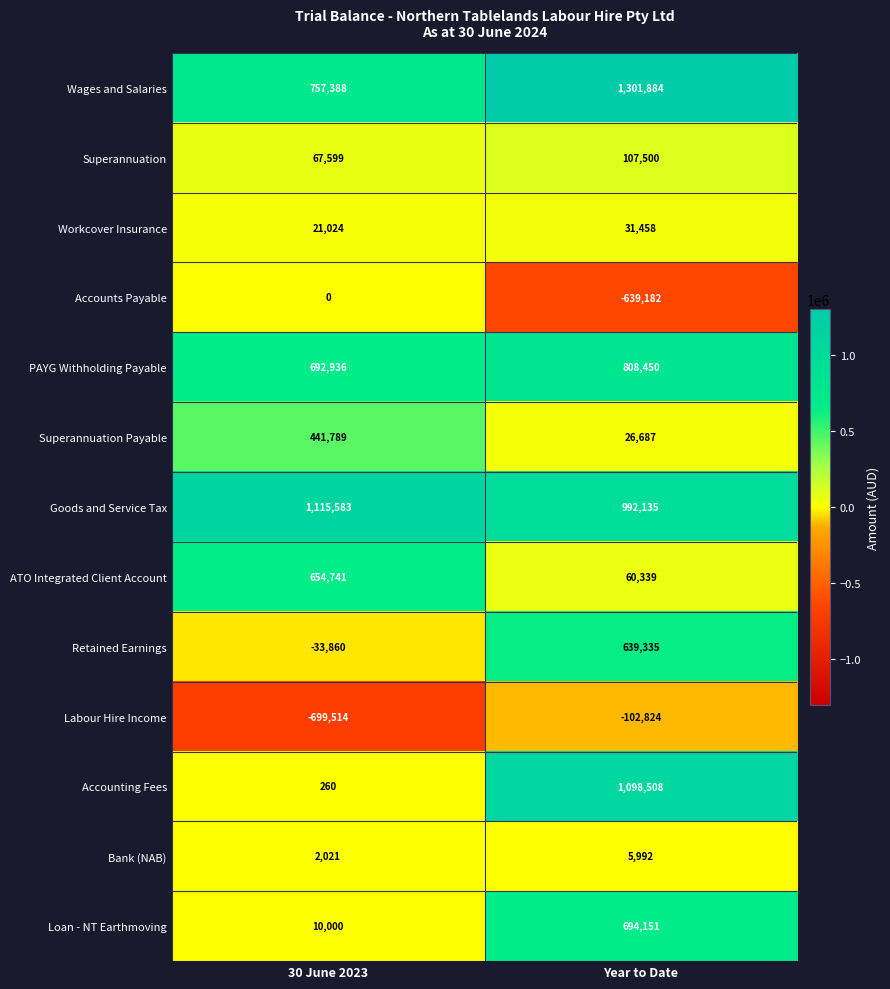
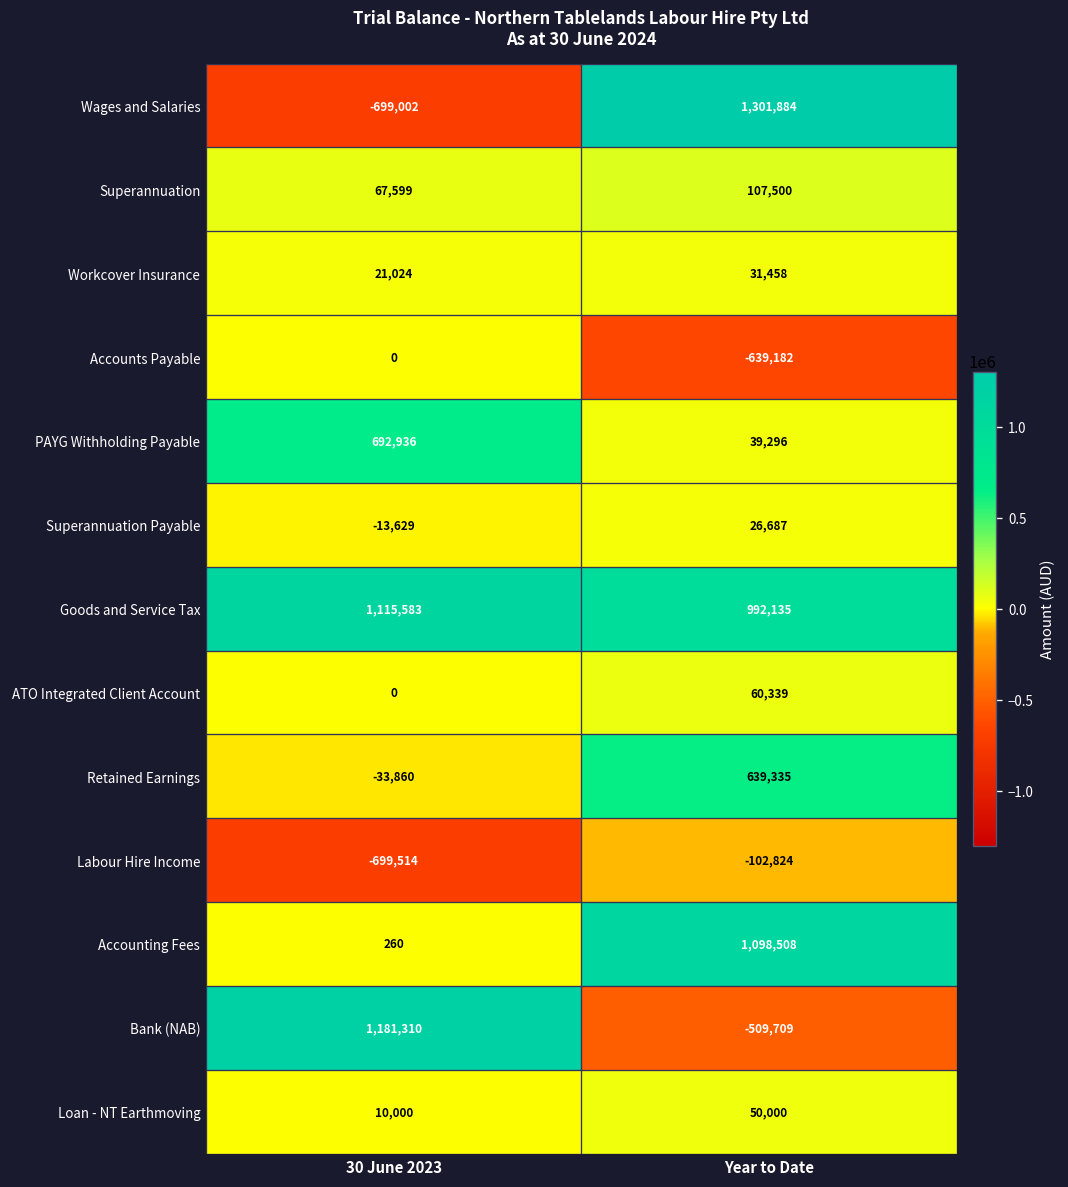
  {
    "Wages and Salaries": {
-     "30 June 2023": "757,388",
+     "30 June 2023": "-699,002",
      "Year to Date": "1,301,884"
    },
    "Superannuation": {
      "30 June 2023": "67,599",
      "Year to Date": "107,500"
    },
    "Workcover Insurance": {
      "30 June 2023": "21,024",
      "Year to Date": "31,458"
    },
    "Accounts Payable": {
      "30 June 2023": "0",
      "Year to Date": "-639,182"
    },
    "PAYG Withholding Payable": {
      "30 June 2023": "692,936",
-     "Year to Date": "808,450"
+     "Year to Date": "39,296"
    },
    "Superannuation Payable": {
-     "30 June 2023": "441,789",
+     "30 June 2023": "-13,629",
      "Year to Date": "26,687"
    },
    "Goods and Service Tax": {
      "30 June 2023": "1,115,583",
      "Year to Date": "992,135"
    },
    "ATO Integrated Client Account": {
-     "30 June 2023": "654,741",
+     "30 June 2023": "0",
      "Year to Date": "60,339"
    },
    "Retained Earnings": {
      "30 June 2023": "-33,860",
      "Year to Date": "639,335"
    },
    "Labour Hire Income": {
      "30 June 2023": "-699,514",
      "Year to Date": "-102,824"
    },
    "Accounting Fees": {
      "30 June 2023": "260",
      "Year to Date": "1,098,508"
    },
    "Bank (NAB)": {
-     "30 June 2023": "2,021",
-     "Year to Date": "5,992"
+     "30 June 2023": "1,181,310",
+     "Year to Date": "-509,709"
    },
    "Loan - NT Earthmoving": {
      "30 June 2023": "10,000",
-     "Year to Date": "694,151"
+     "Year to Date": "50,000"
    }
  }
